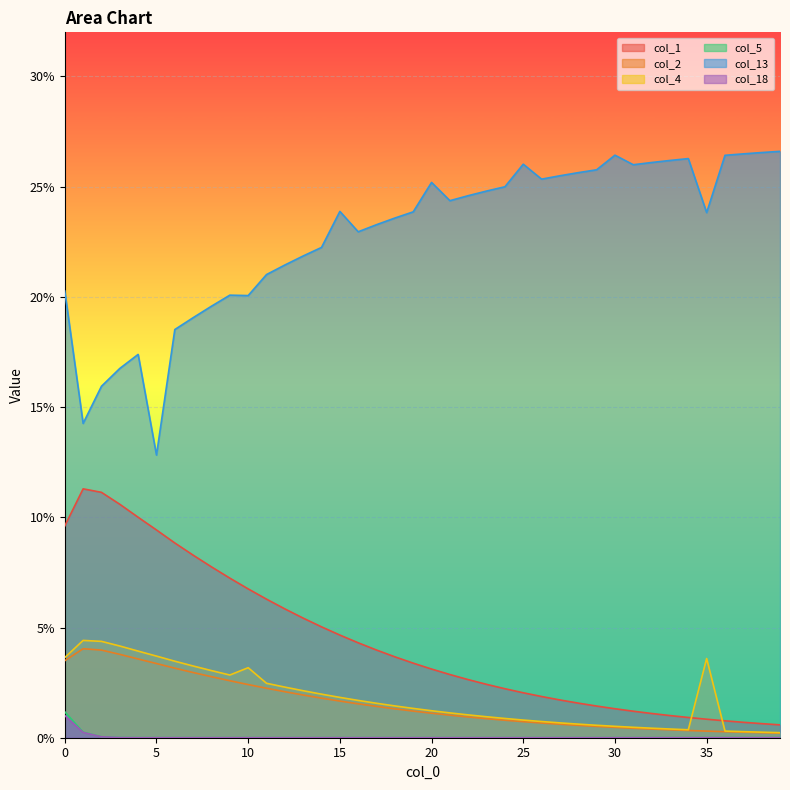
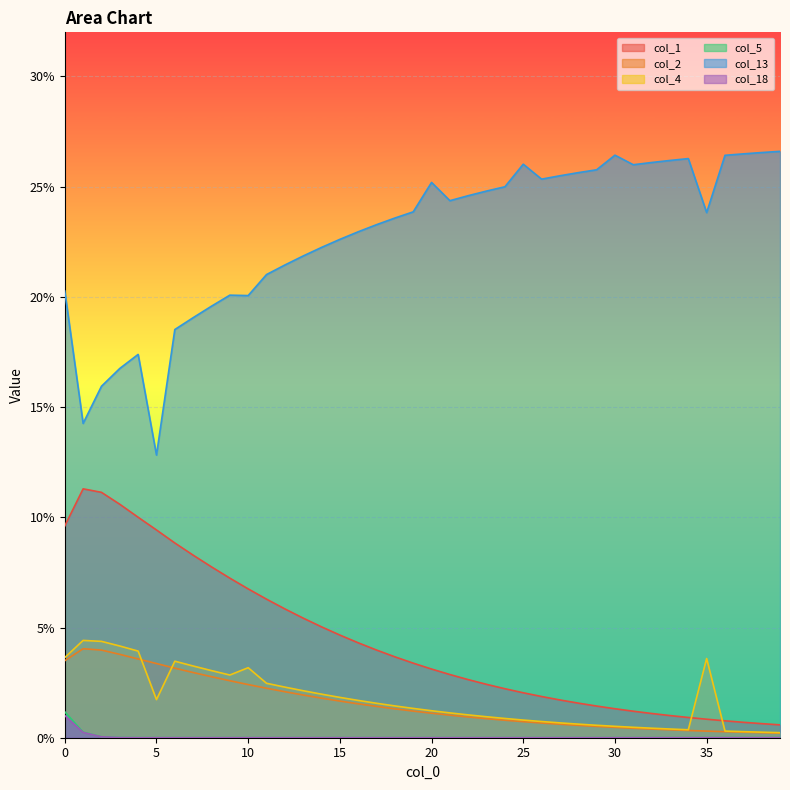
  {
    "col_4": {
      "0": "3.6%",
-     "5": "3.7%",
+     "5": "1.7%",
      "10": "3.2%",
      "15": "1.8%",
      "35": "3.6%"
    },
    "col_5": {
      "0": "1.2%"
    },
    "col_13": {
      "0": "20.3%",
      "5": "12.8%",
      "10": "20.1%",
-     "15": "23.9%",
+     "15": "22.6%",
      "20": "25.2%",
      "25": "26.0%",
      "30": "26.4%",
      "35": "23.8%"
    },
    "col_18": {
      "0": "1.0%"
    }
  }
